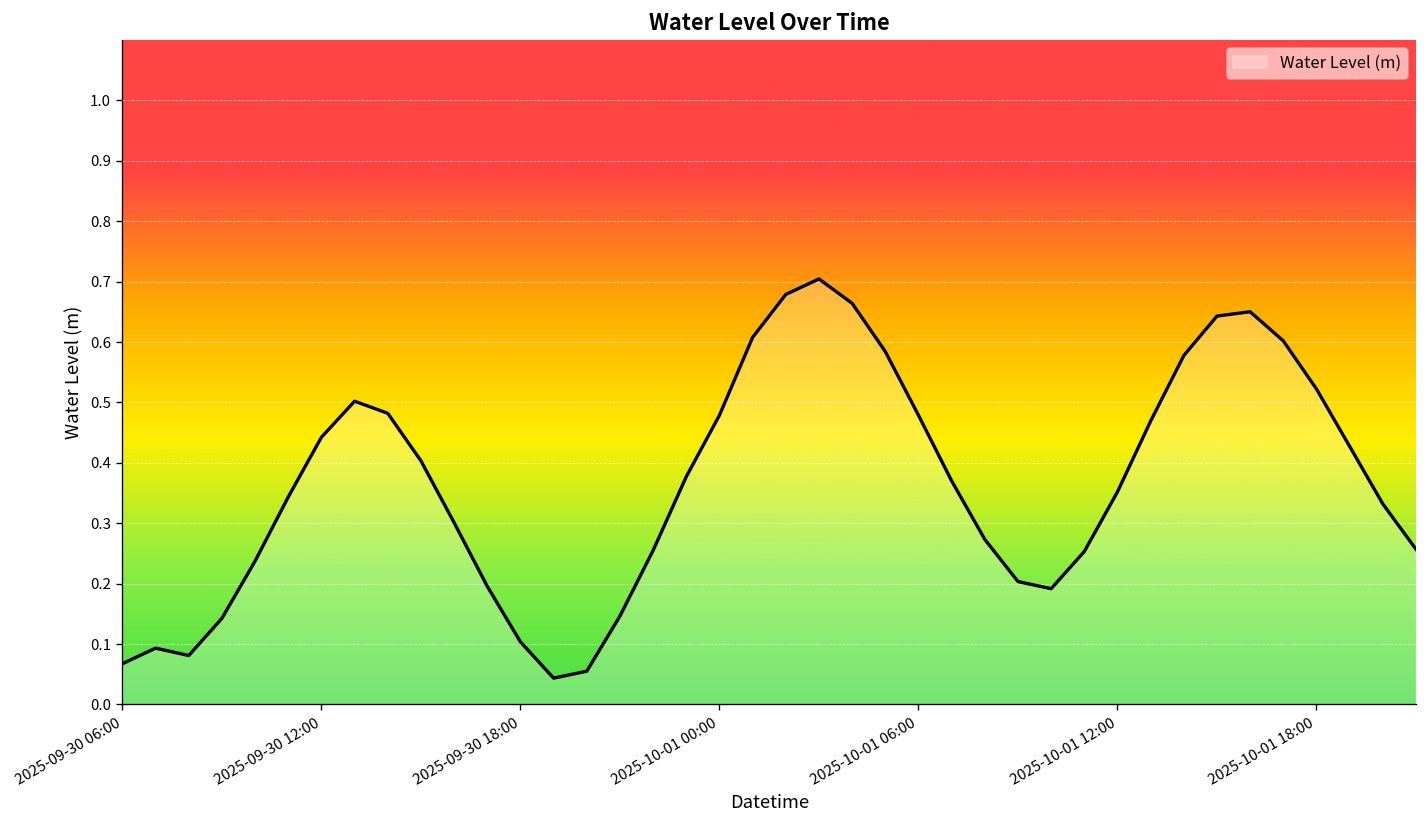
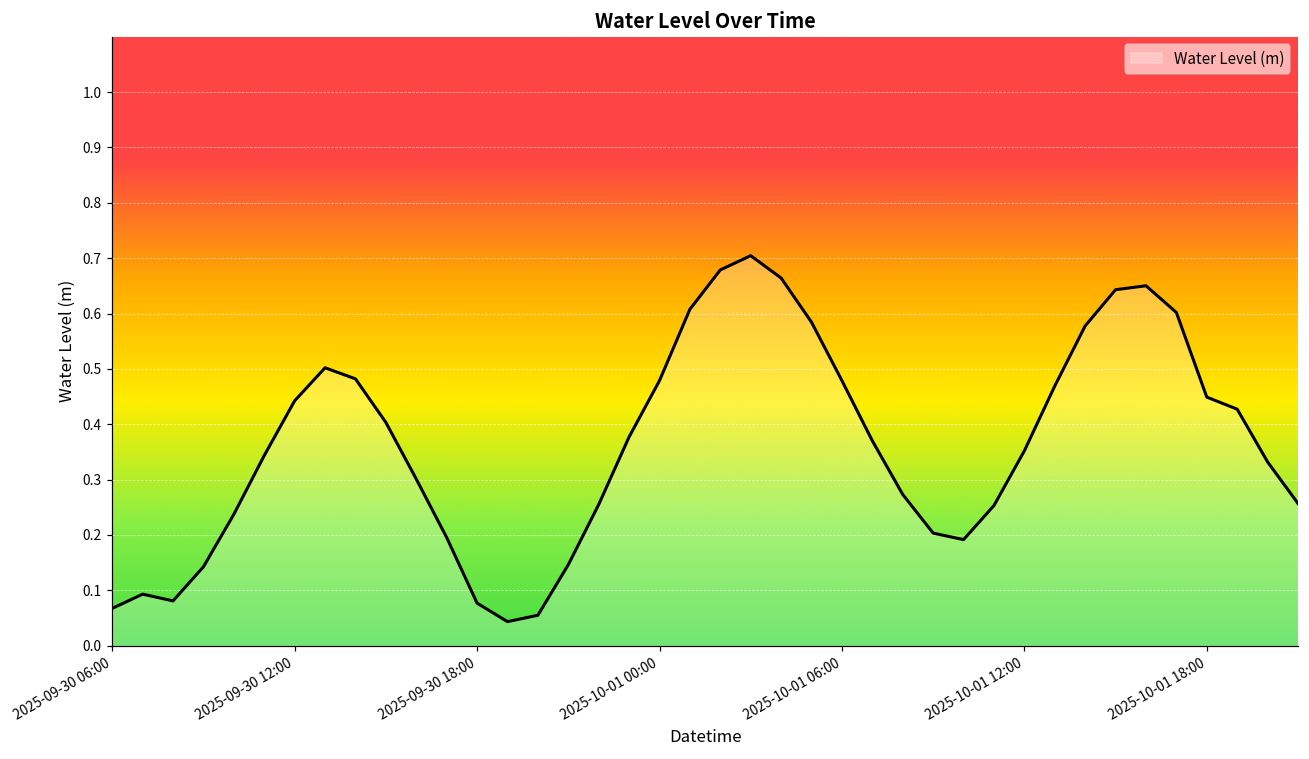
  {
    "2025-09-30 06:00": 0.07,
    "2025-09-30 12:00": 0.44,
-   "2025-09-30 18:00": 0.10,
+   "2025-09-30 18:00": 0.08,
    "2025-10-01 00:00": 0.48,
    "2025-10-01 06:00": 0.48,
    "2025-10-01 12:00": 0.35,
-   "2025-10-01 18:00": 0.52
+   "2025-10-01 18:00": 0.45
  }
